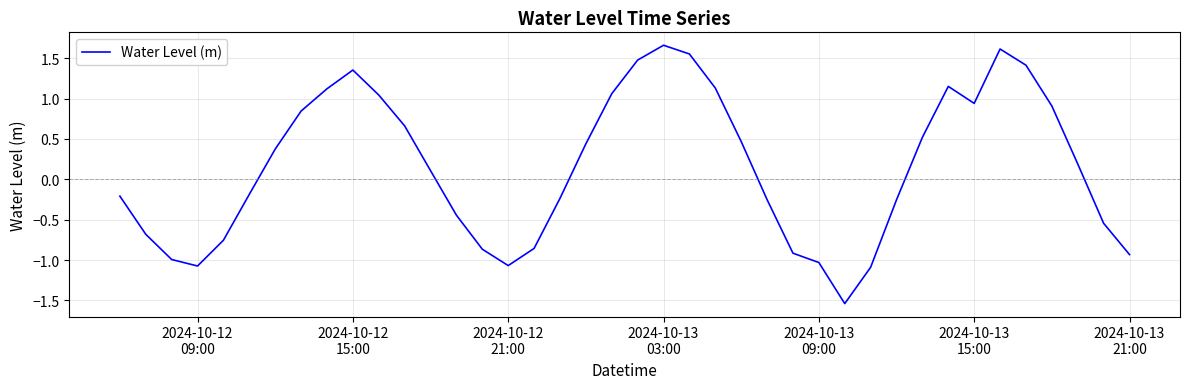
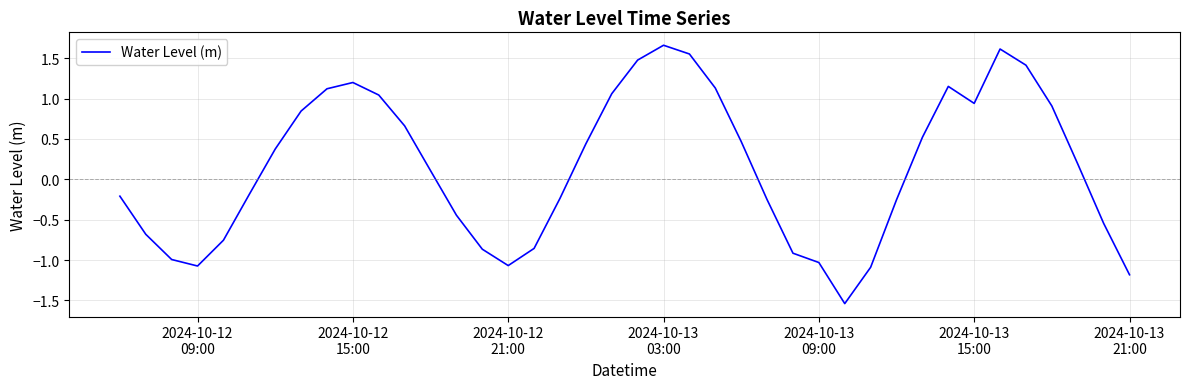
  {
    "2024-10-12 09:00": -1.1,
-   "2024-10-12 15:00": 1.4,
+   "2024-10-12 15:00": 1.2,
    "2024-10-12 21:00": -1.1,
    "2024-10-13 03:00": 1.7,
    "2024-10-13 09:00": -1.0,
    "2024-10-13 15:00": 0.9,
-   "2024-10-13 21:00": -0.9
+   "2024-10-13 21:00": -1.2
  }
